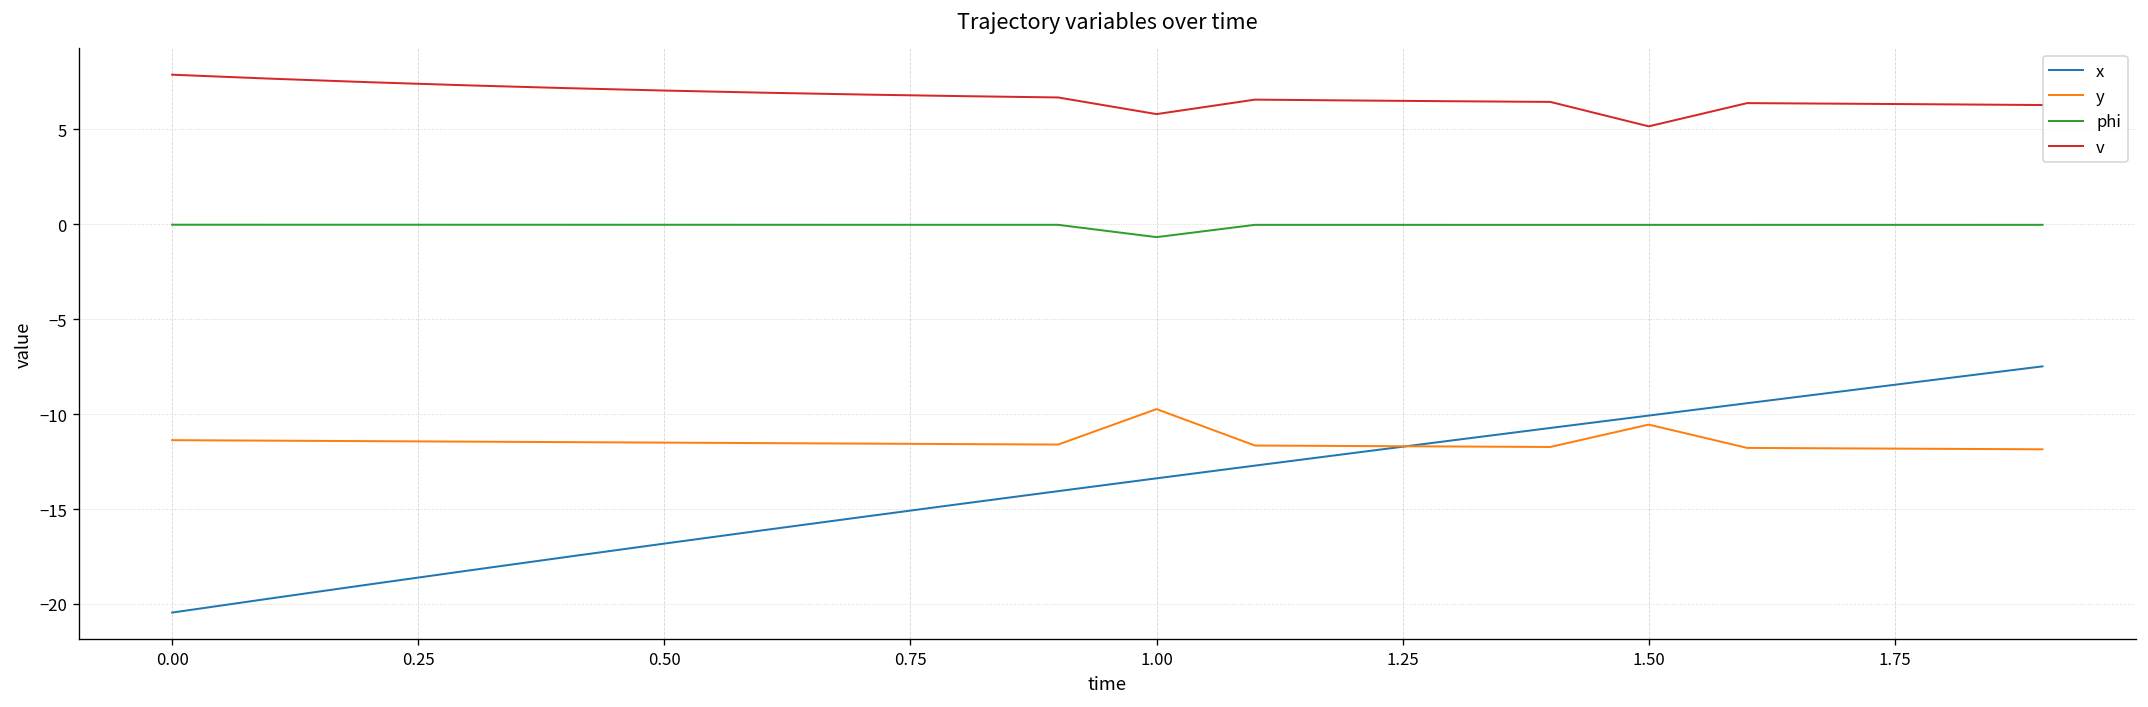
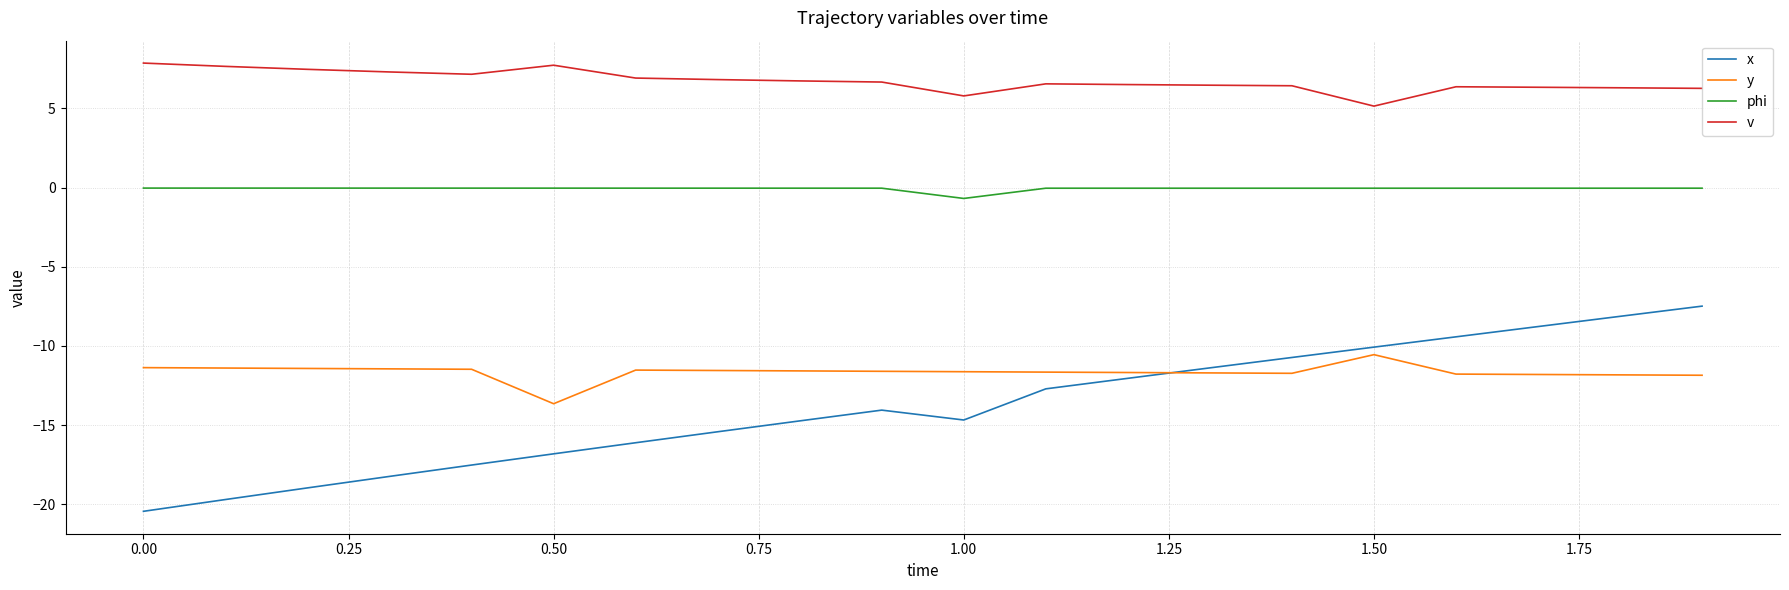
  {
    "x": {
      "0.00": -20.5,
      "0.50": -16.8,
-     "1.00": -13.4,
+     "1.00": -14.7,
      "1.50": -10.1
    },
    "y": {
      "0.00": -11.4,
-     "0.50": -11.5,
-     "1.00": -9.7,
+     "0.50": -13.7,
+     "1.00": -11.6,
      "1.50": -10.6
    },
    "phi": {
      "0.00": 0.0,
      "0.50": 0.0,
      "1.00": -0.7,
      "1.50": 0.0
    },
    "v": {
      "0.00": 7.9,
-     "0.50": 7.0,
+     "0.50": 7.7,
      "1.00": 5.8,
      "1.50": 5.1
    }
  }
